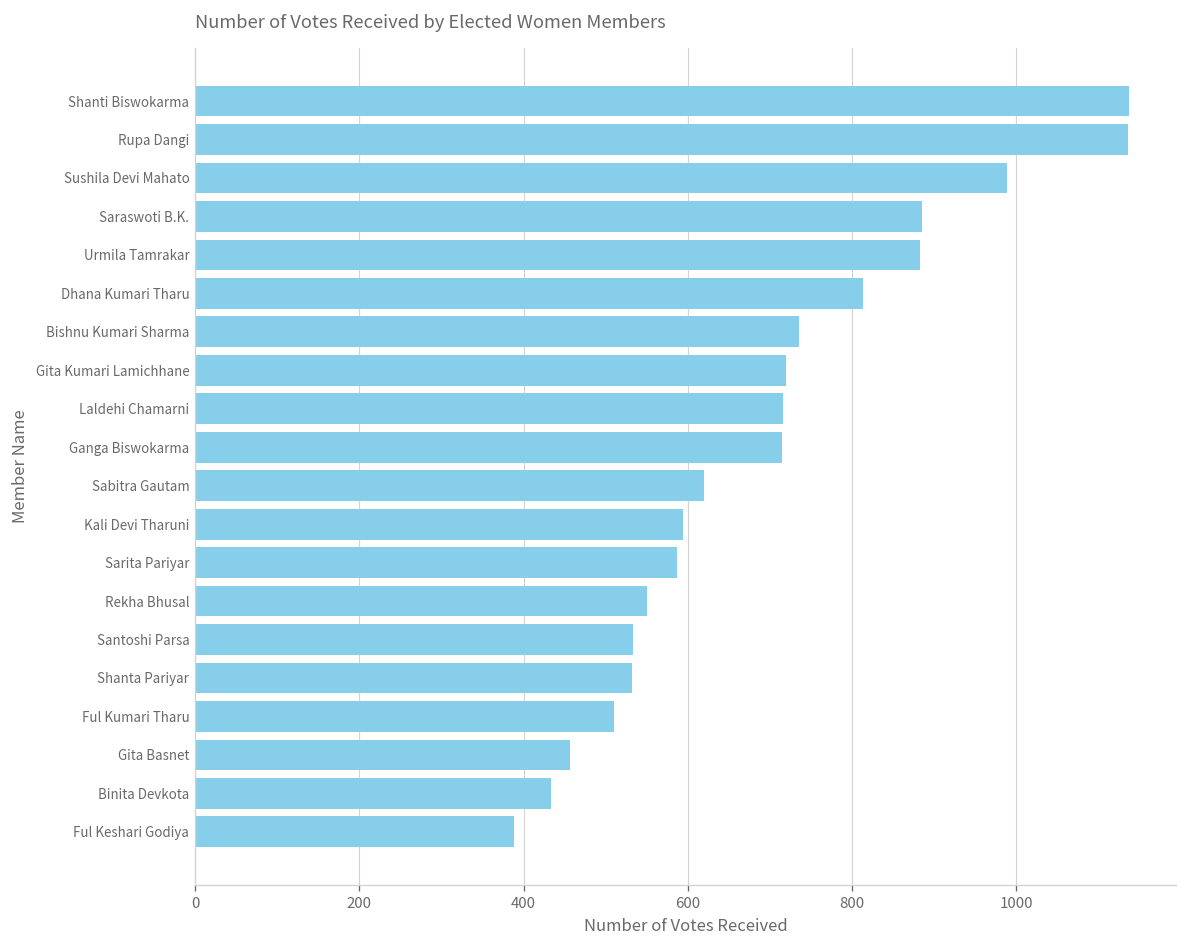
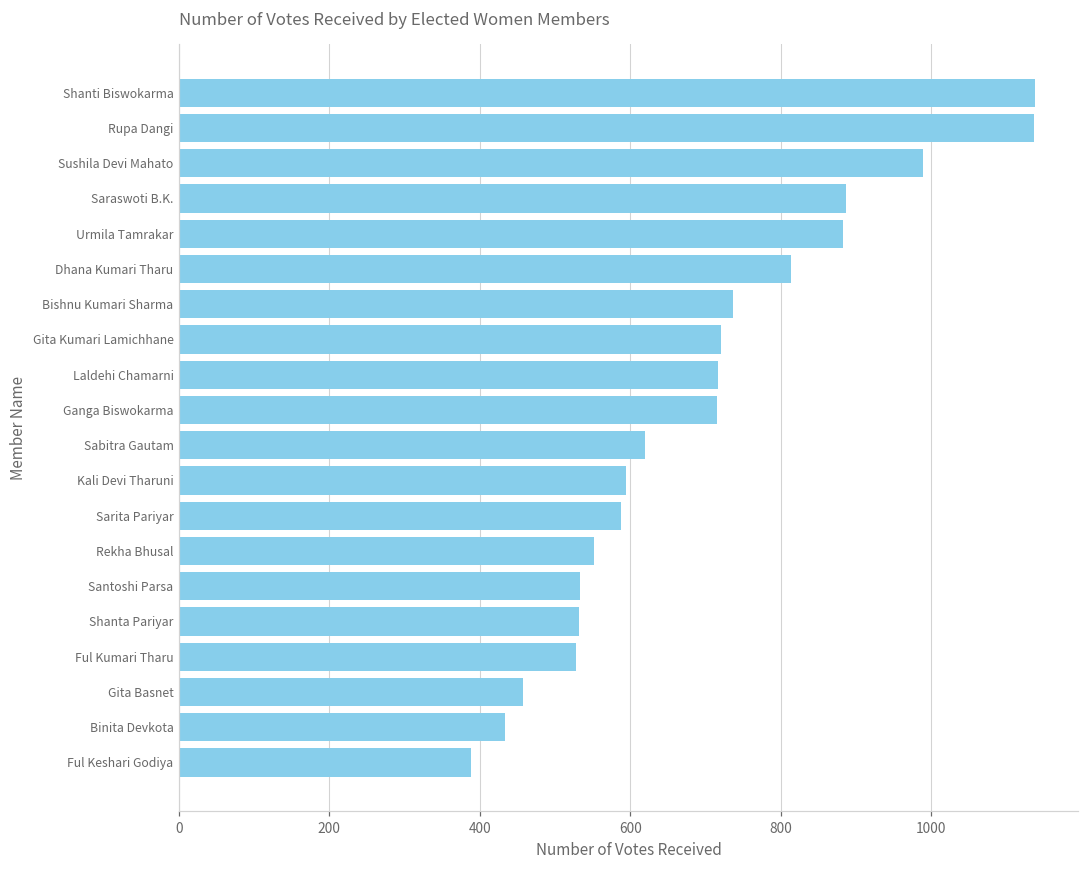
  {
    "Shanti Biswokarma": 1140,
    "Rupa Dangi": 1140,
    "Sushila Devi Mahato": 990,
    "Saraswoti B.K.": 890,
    "Urmila Tamrakar": 880,
    "Dhana Kumari Tharu": 810,
    "Bishnu Kumari Sharma": 740,
    "Gita Kumari Lamichhane": 720,
    "Laldehi Chamarni": 720,
    "Ganga Biswokarma": 720,
    "Sabitra Gautam": 620,
    "Kali Devi Tharuni": 590,
    "Sarita Pariyar": 590,
    "Rekha Bhusal": 550,
    "Santoshi Parsa": 530,
    "Shanta Pariyar": 530,
-   "Ful Kumari Tharu": 510,
+   "Ful Kumari Tharu": 530,
    "Gita Basnet": 460,
    "Binita Devkota": 430,
    "Ful Keshari Godiya": 390
  }
